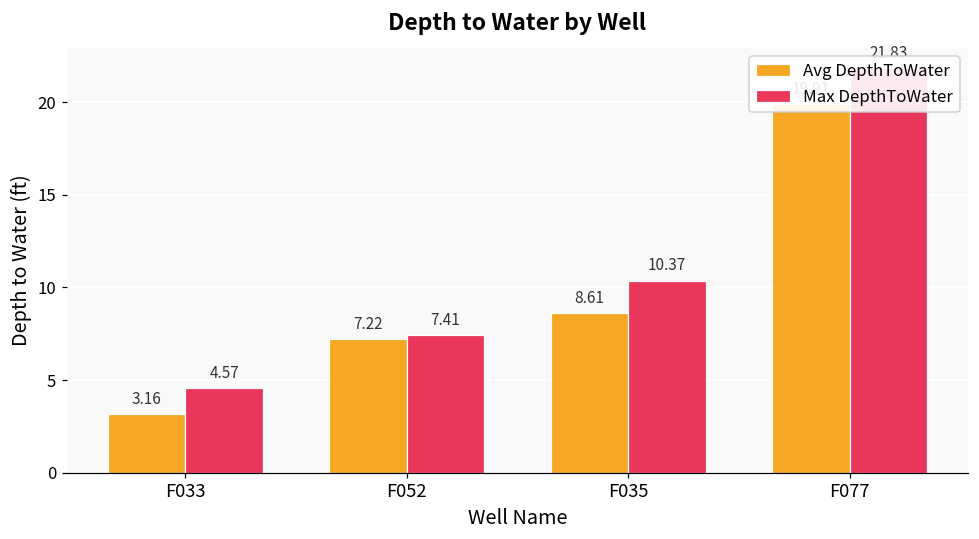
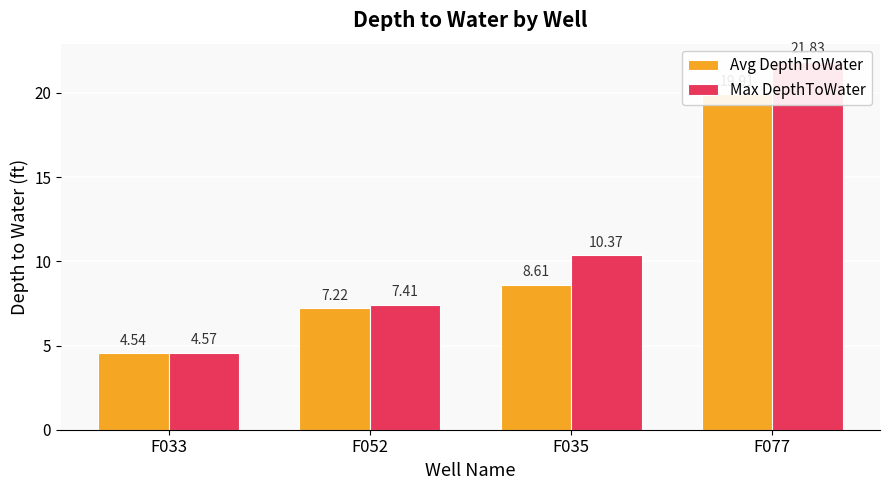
  {
    "Avg DepthToWater": {
-     "F033": 3.16,
+     "F033": 4.54,
      "F052": 7.22,
      "F035": 8.61
    },
    "Max DepthToWater": {
      "F033": 4.57,
      "F052": 7.41,
      "F035": 10.37
    }
  }
